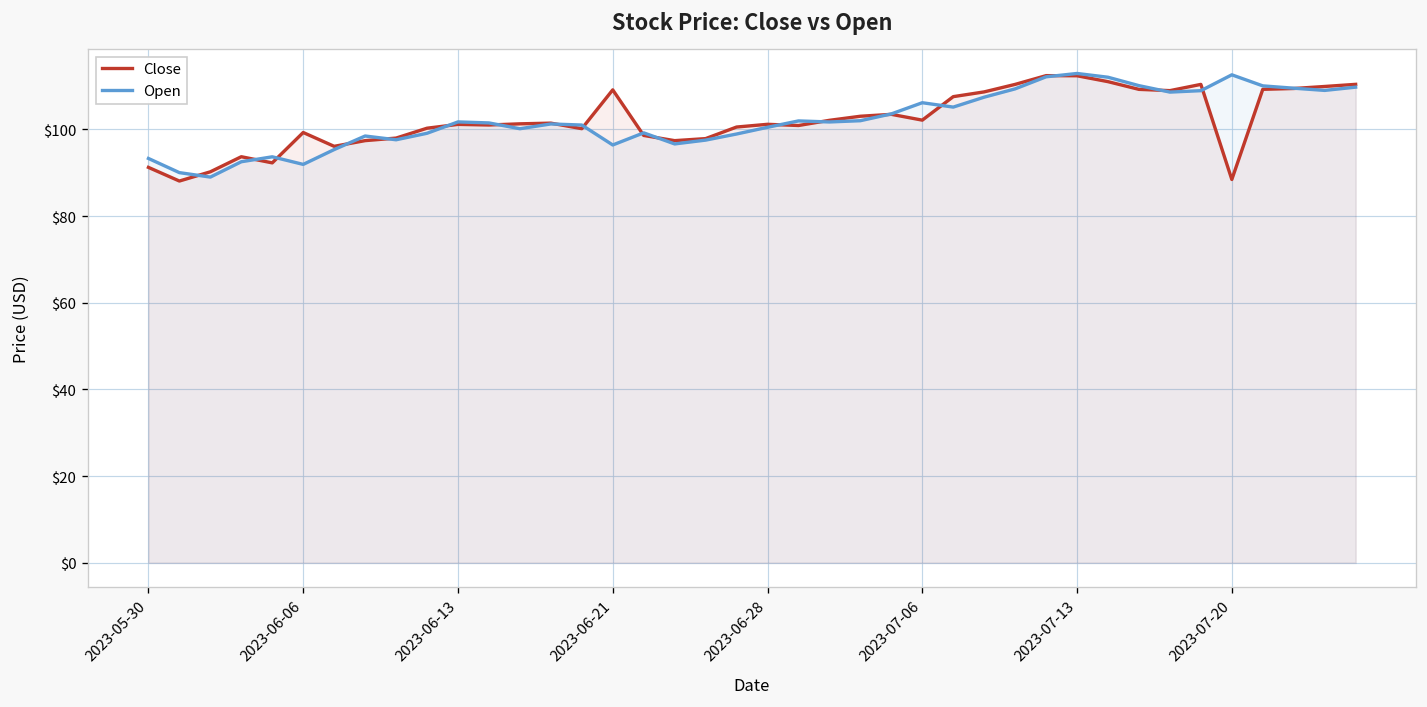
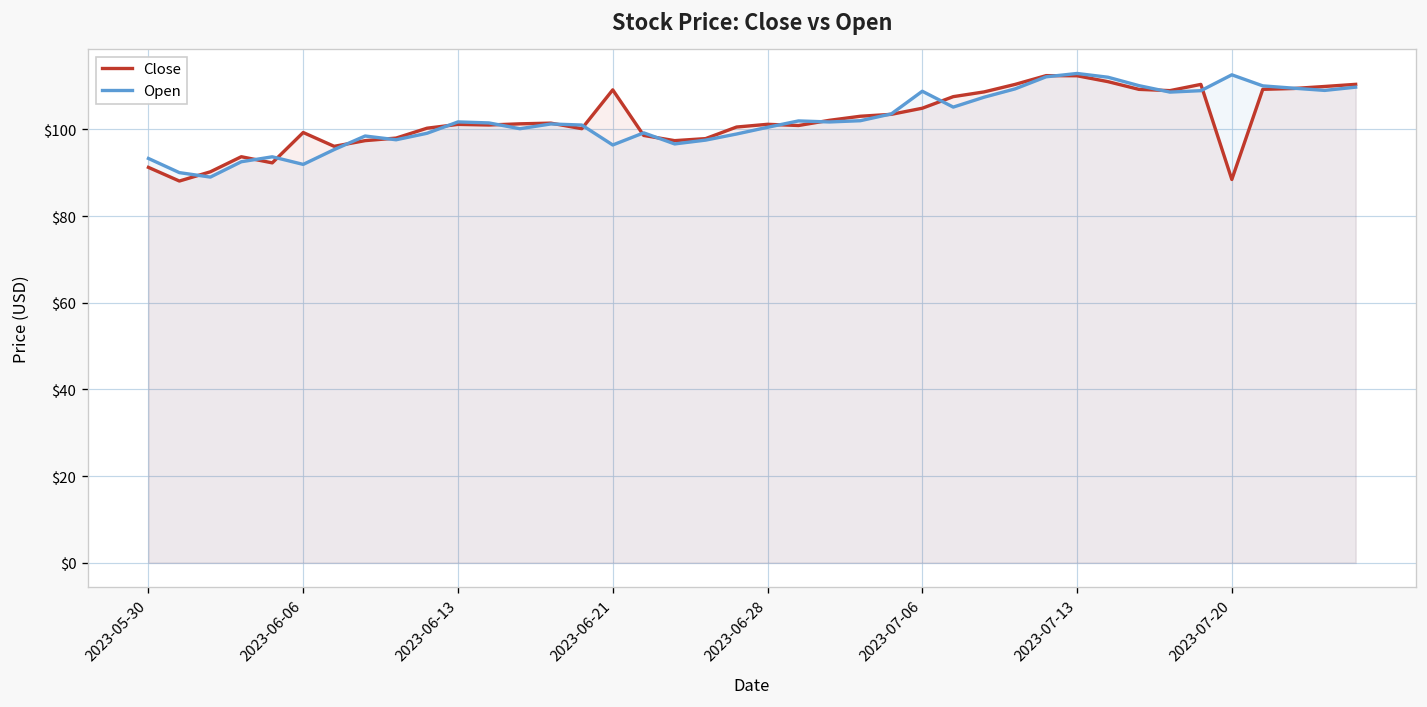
  {
    "Close": {
      "2023-05-30": "$91",
      "2023-06-06": "$99",
      "2023-06-21": "$109",
-     "2023-07-06": "$102",
+     "2023-07-06": "$105",
      "2023-07-20": "$88"
    },
    "Open": {
      "2023-05-30": "$93",
      "2023-06-06": "$92",
      "2023-06-21": "$96",
-     "2023-07-06": "$106",
+     "2023-07-06": "$109",
      "2023-07-20": "$113"
    }
  }
